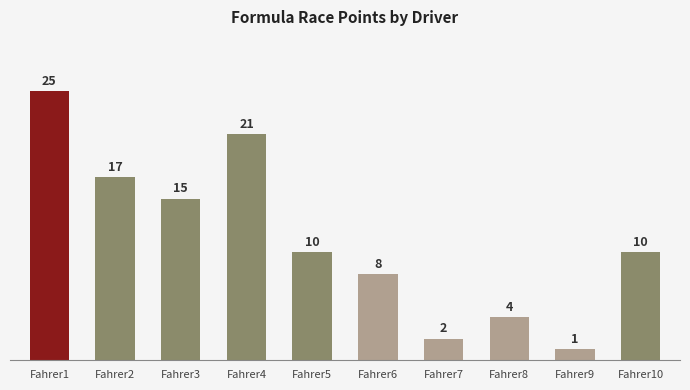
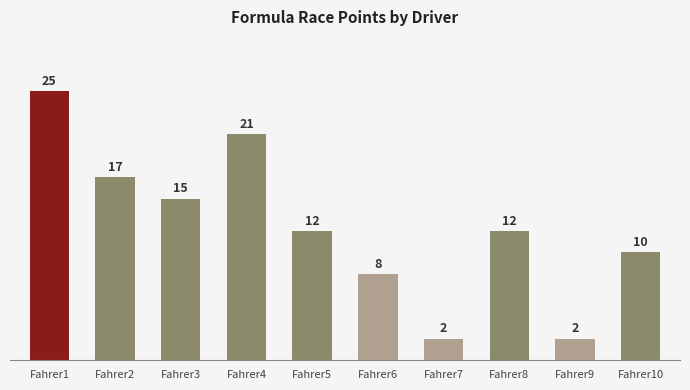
  {
    "Fahrer1": 25,
    "Fahrer2": 17,
    "Fahrer3": 15,
    "Fahrer4": 21,
-   "Fahrer5": 10,
+   "Fahrer5": 12,
    "Fahrer6": 8,
    "Fahrer7": 2,
-   "Fahrer8": 4,
-   "Fahrer9": 1,
+   "Fahrer8": 12,
+   "Fahrer9": 2,
    "Fahrer10": 10
  }
